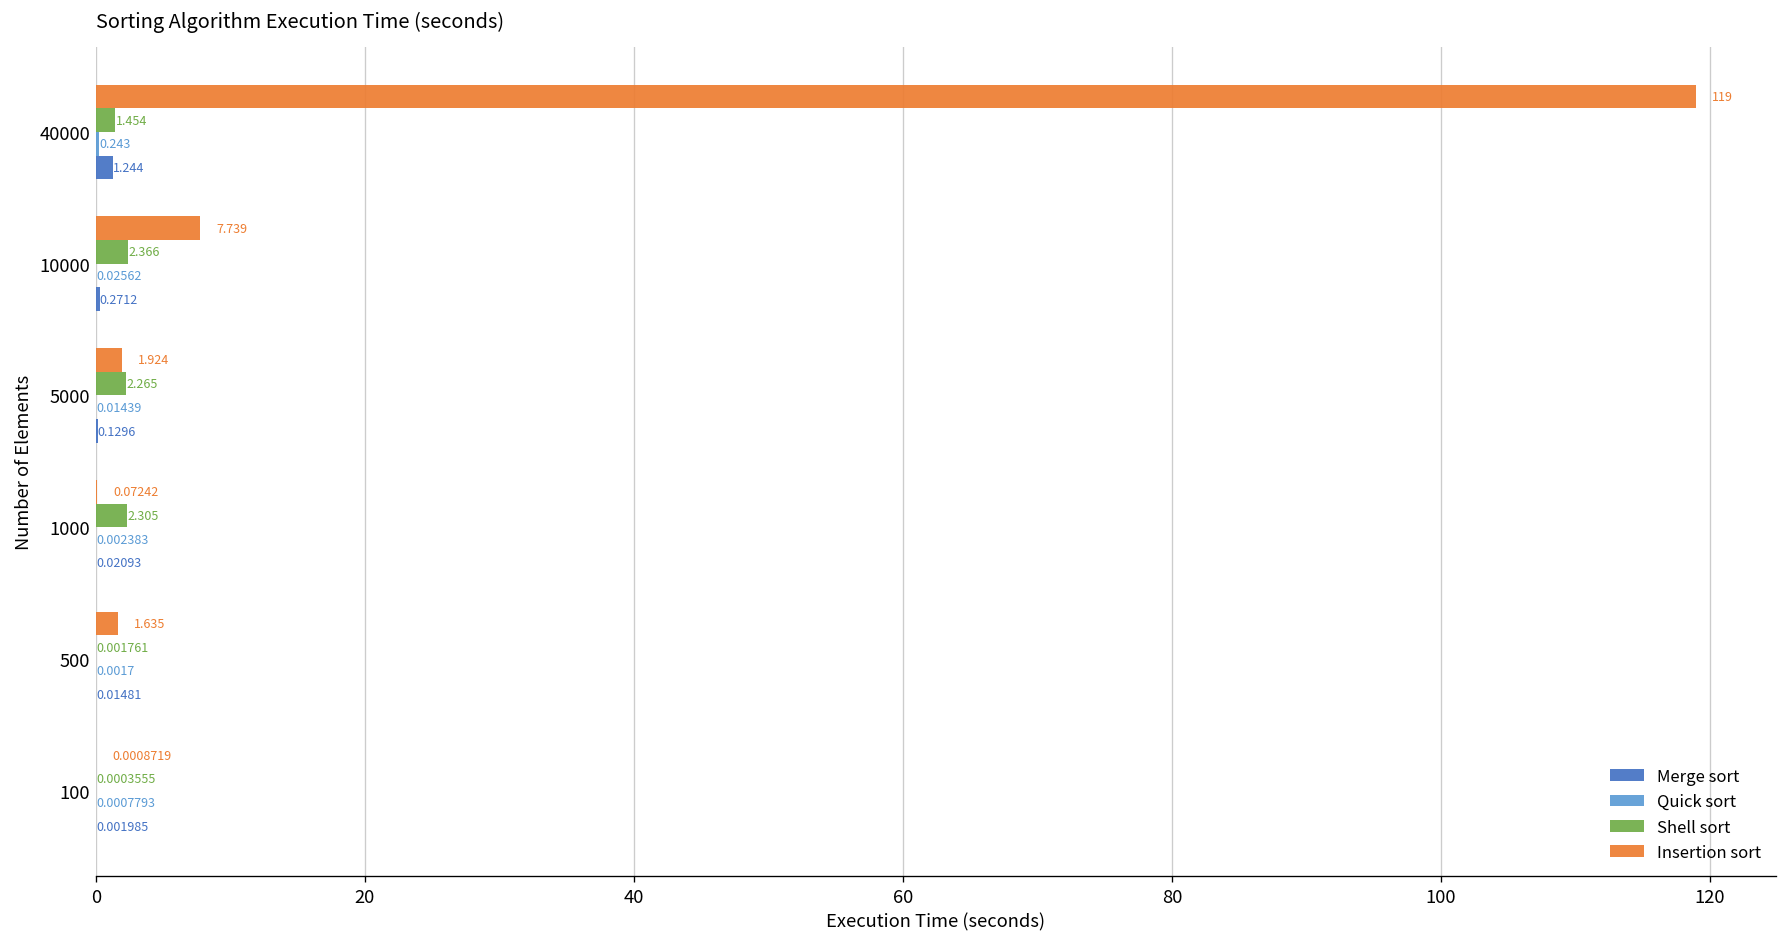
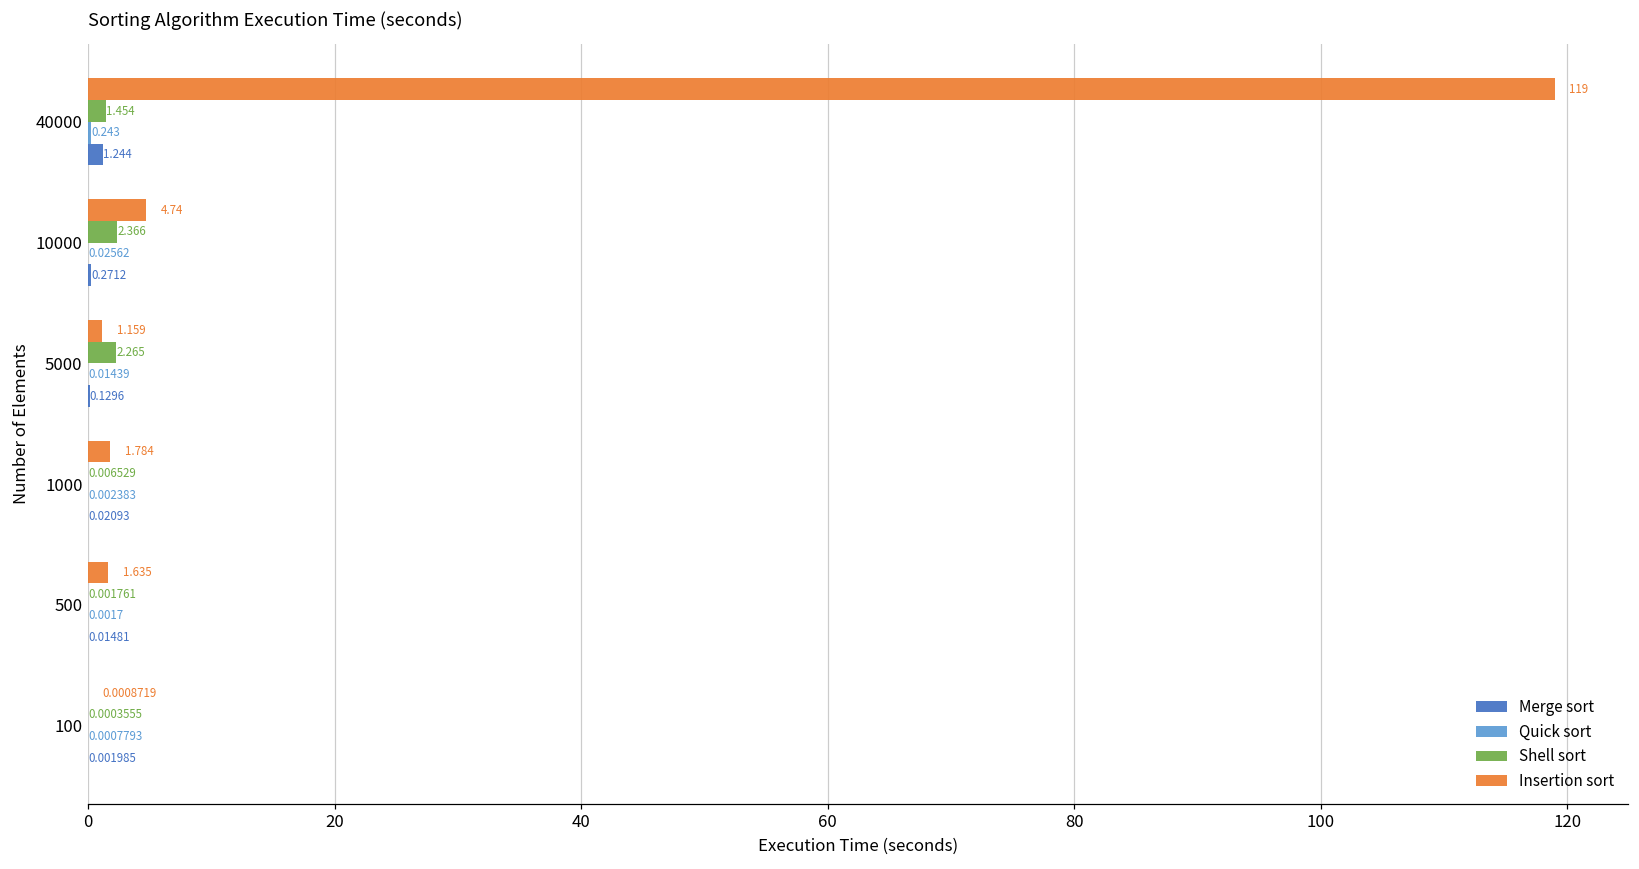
  {
    "Shell sort": {
      "40000": 1.454,
      "10000": 2.366,
      "5000": 2.265,
-     "1000": 2.305,
+     "1000": 0.006529,
      "500": 0.001761,
      "100": 0.0003555
    },
    "Insertion sort": {
      "40000": 119,
-     "10000": 7.739,
-     "5000": 1.924,
-     "1000": 0.07242,
+     "10000": 4.74,
+     "5000": 1.159,
+     "1000": 1.784,
      "500": 1.635,
      "100": 0.0008719
    }
  }
